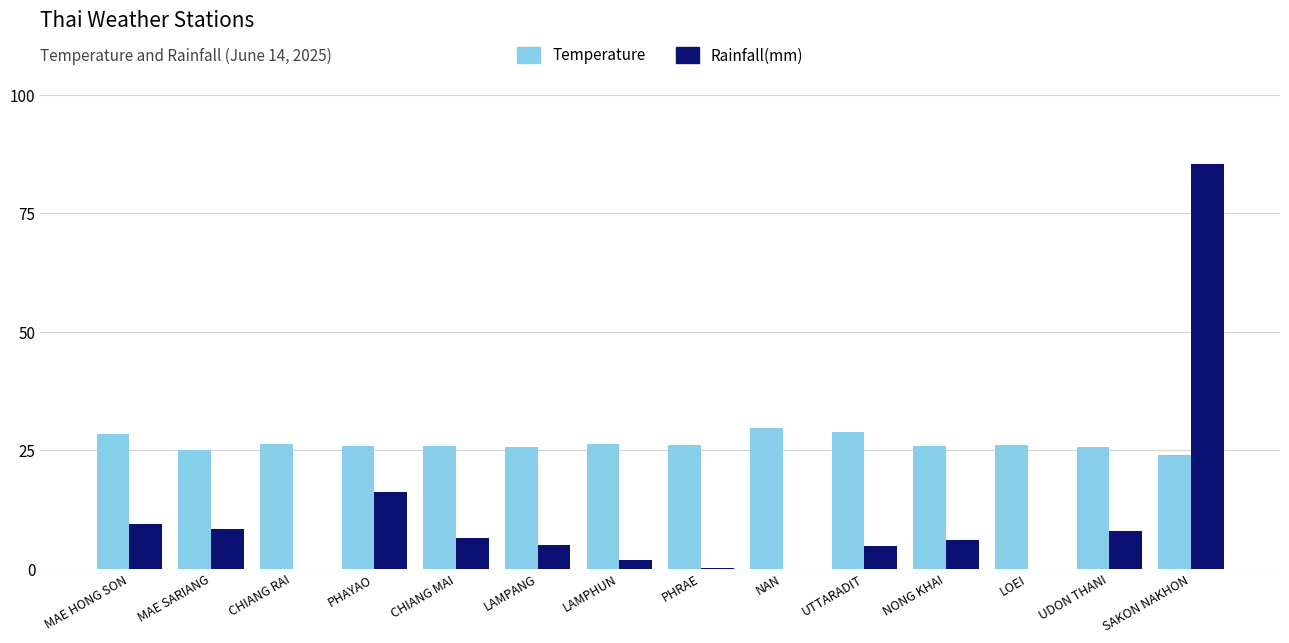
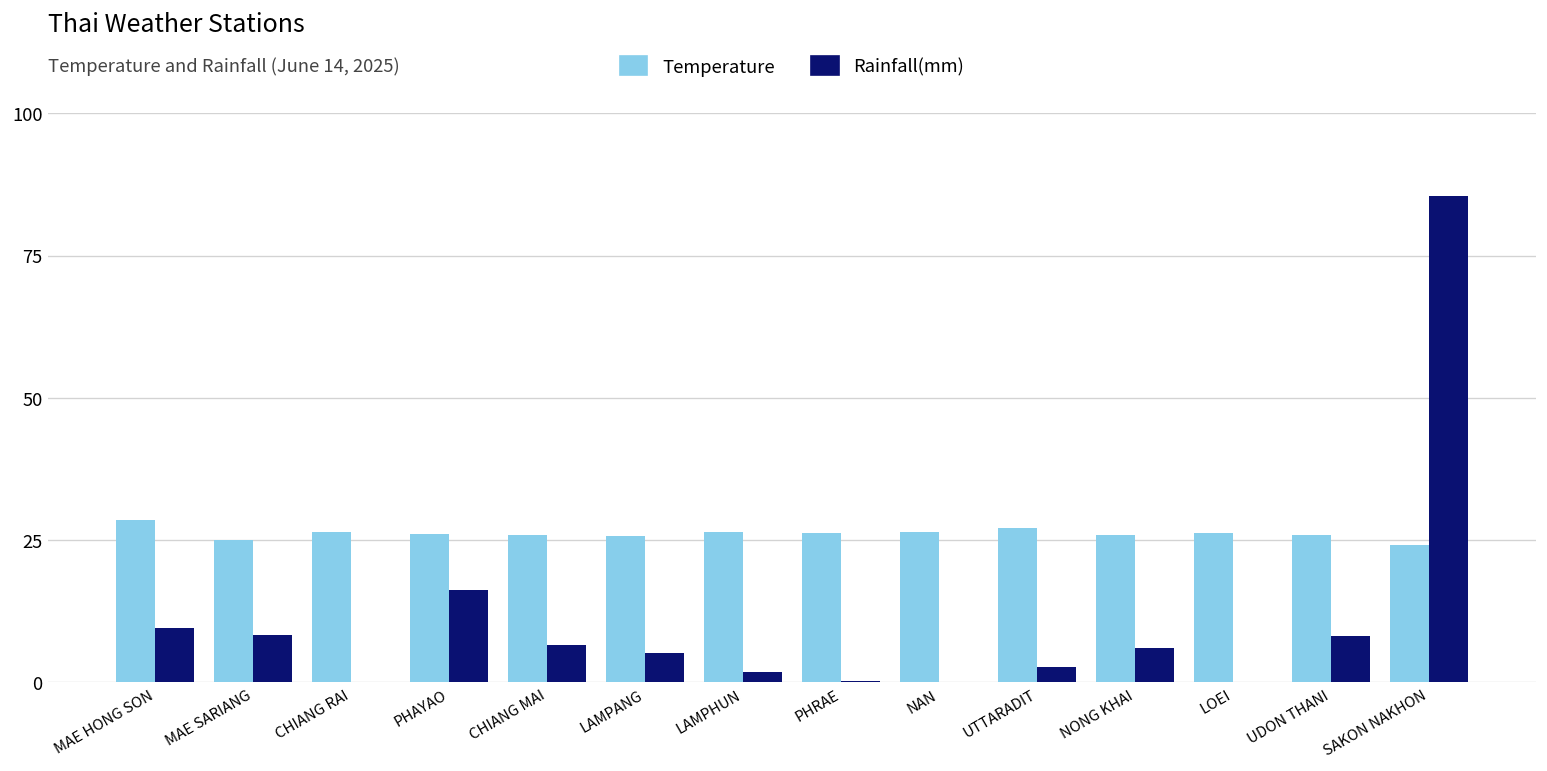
  {
    "Temperature": {
      "MAE HONG SON": 29,
      "MAE SARIANG": 25,
      "CHIANG RAI": 26,
      "PHAYAO": 26,
      "CHIANG MAI": 26,
      "LAMPANG": 26,
      "LAMPHUN": 26,
      "PHRAE": 26,
-     "NAN": 30,
-     "UTTARADIT": 29,
+     "NAN": 26,
+     "UTTARADIT": 27,
      "NONG KHAI": 26,
      "LOEI": 26,
      "UDON THANI": 26,
      "SAKON NAKHON": 24
    },
    "Rainfall(mm)": {
      "MAE HONG SON": 9,
      "MAE SARIANG": 8,
      "CHIANG RAI": 0,
      "PHAYAO": 16,
      "CHIANG MAI": 7,
      "LAMPANG": 5,
      "LAMPHUN": 2,
      "NAN": 0,
-     "UTTARADIT": 5,
+     "UTTARADIT": 3,
      "NONG KHAI": 6,
      "LOEI": 0,
      "UDON THANI": 8,
      "SAKON NAKHON": 85
    }
  }
